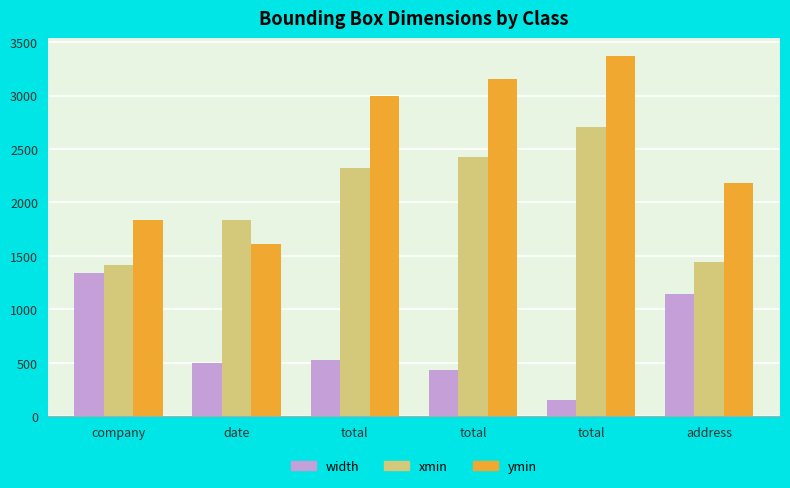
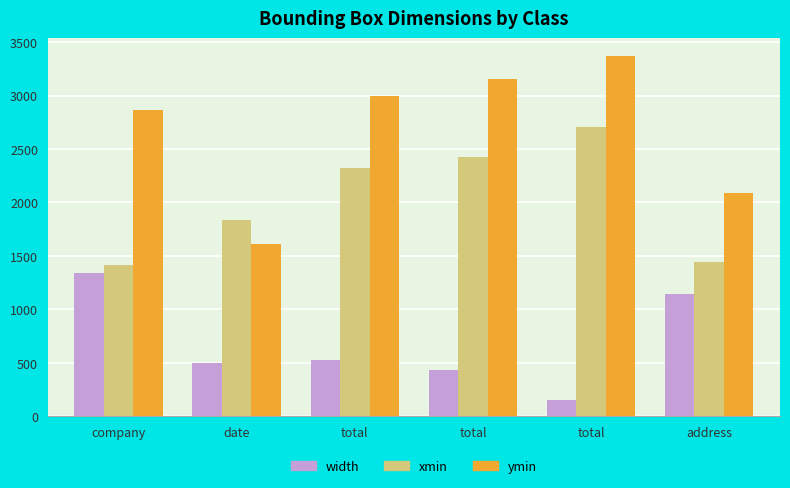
  {
    "width": {
      "company": 1340,
      "date": 500,
      "address": 1150
    },
    "xmin": {
      "company": 1420,
      "date": 1840,
      "address": 1440
    },
    "ymin": {
-     "company": 1840,
+     "company": 2870,
      "date": 1610,
-     "address": 2180
+     "address": 2090
    }
  }
